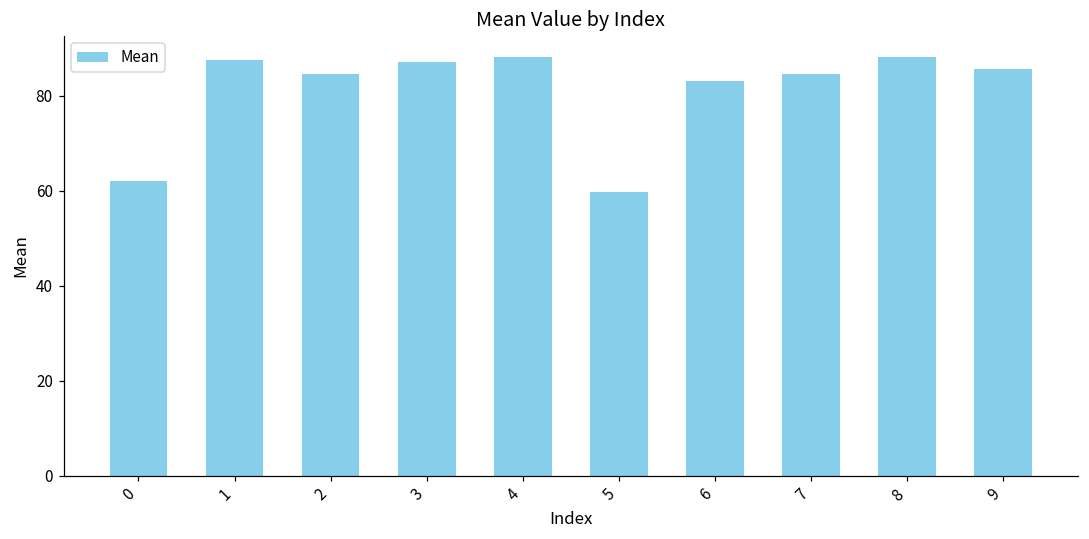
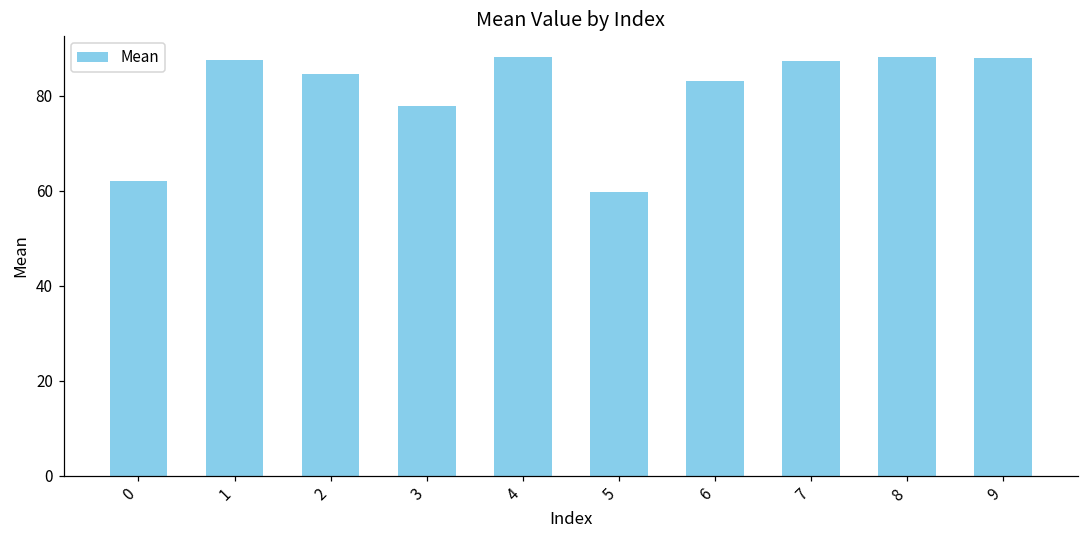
  {
    "0": 62,
    "1": 87,
    "2": 85,
-   "3": 87,
+   "3": 78,
    "4": 88,
    "5": 60,
    "6": 83,
-   "7": 85,
+   "7": 87,
    "8": 88,
-   "9": 86
+   "9": 88
  }
